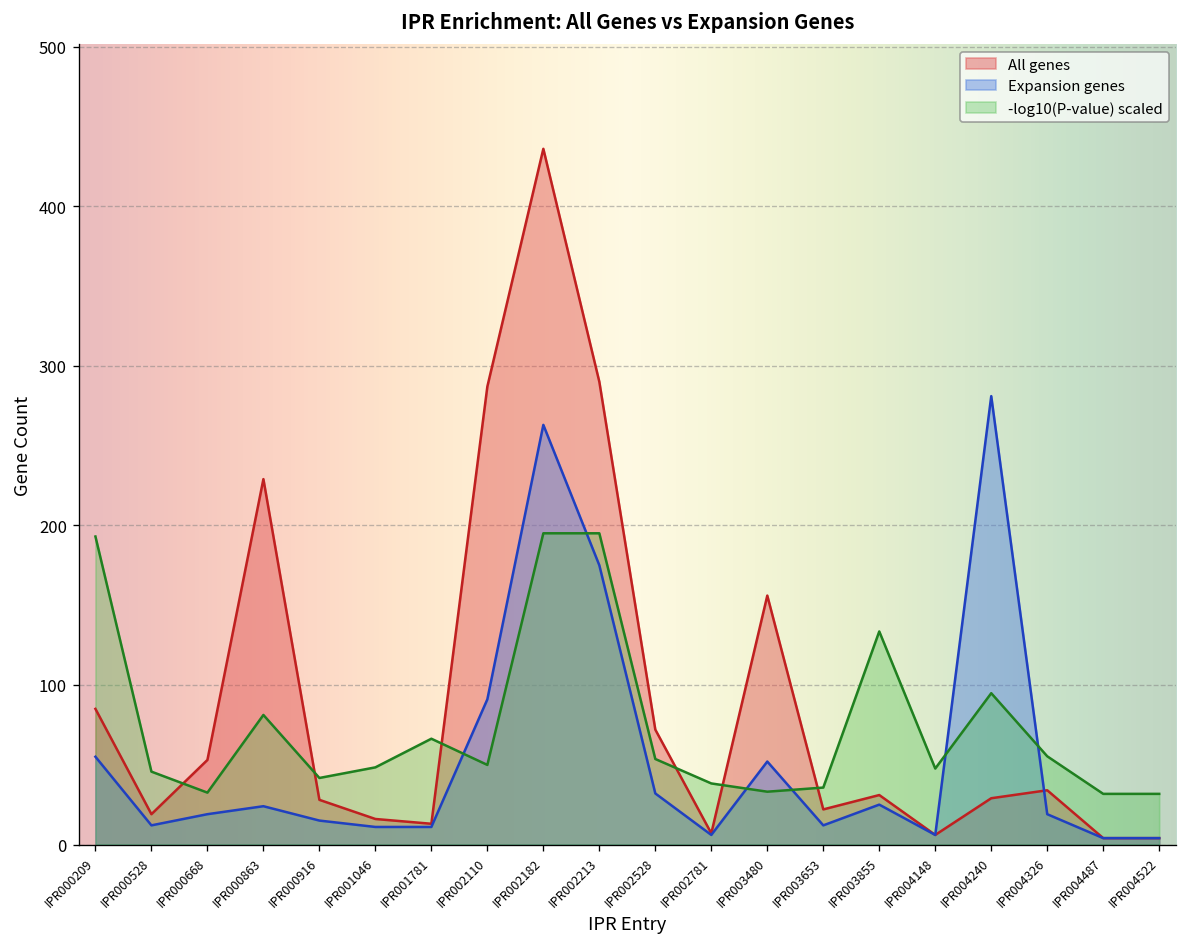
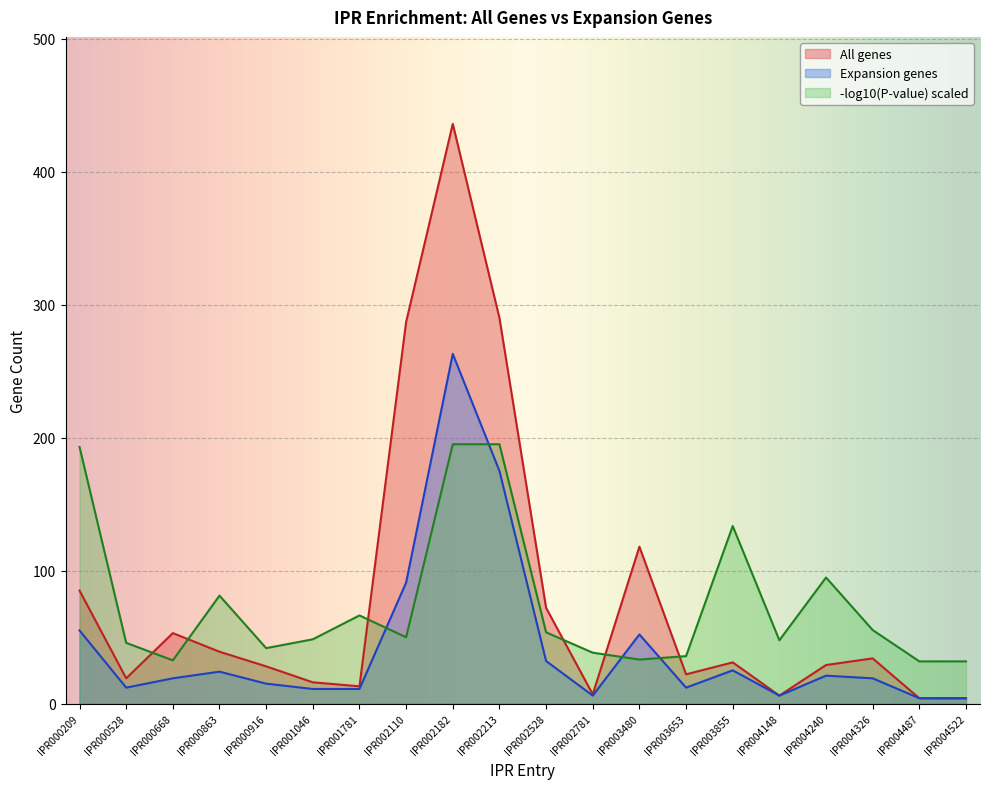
  {
    "All genes": {
      "IPR000209": 85,
      "IPR000528": 19,
      "IPR000668": 53,
-     "IPR000863": 229,
+     "IPR000863": 39,
      "IPR000916": 28,
      "IPR001046": 16,
      "IPR001781": 13,
      "IPR002110": 287,
      "IPR002182": 436,
      "IPR002213": 290,
      "IPR002528": 72,
-     "IPR003480": 156,
+     "IPR003480": 118,
      "IPR003653": 22,
      "IPR003855": 31,
      "IPR004240": 29,
      "IPR004326": 34
    },
    "Expansion genes": {
      "IPR000209": 55,
      "IPR000528": 12,
      "IPR000668": 19,
      "IPR000863": 24,
      "IPR000916": 15,
      "IPR001046": 11,
      "IPR001781": 11,
      "IPR002110": 91,
      "IPR002182": 263,
      "IPR002213": 175,
      "IPR002528": 32,
      "IPR003480": 52,
      "IPR003653": 12,
      "IPR003855": 25,
-     "IPR004240": 281,
+     "IPR004240": 21,
      "IPR004326": 19
    },
    "-log10(P-value) scaled": {
      "IPR000209": 193,
      "IPR000528": 46,
      "IPR000668": 33,
      "IPR000863": 81,
      "IPR000916": 42,
      "IPR001046": 48,
      "IPR001781": 66,
      "IPR002110": 50,
      "IPR002182": 195,
      "IPR002213": 195,
      "IPR002528": 54,
      "IPR002781": 38,
      "IPR003480": 33,
      "IPR003653": 36,
      "IPR003855": 134,
      "IPR004148": 48,
      "IPR004240": 95,
      "IPR004326": 55,
      "IPR004487": 32,
      "IPR004522": 32
    }
  }
